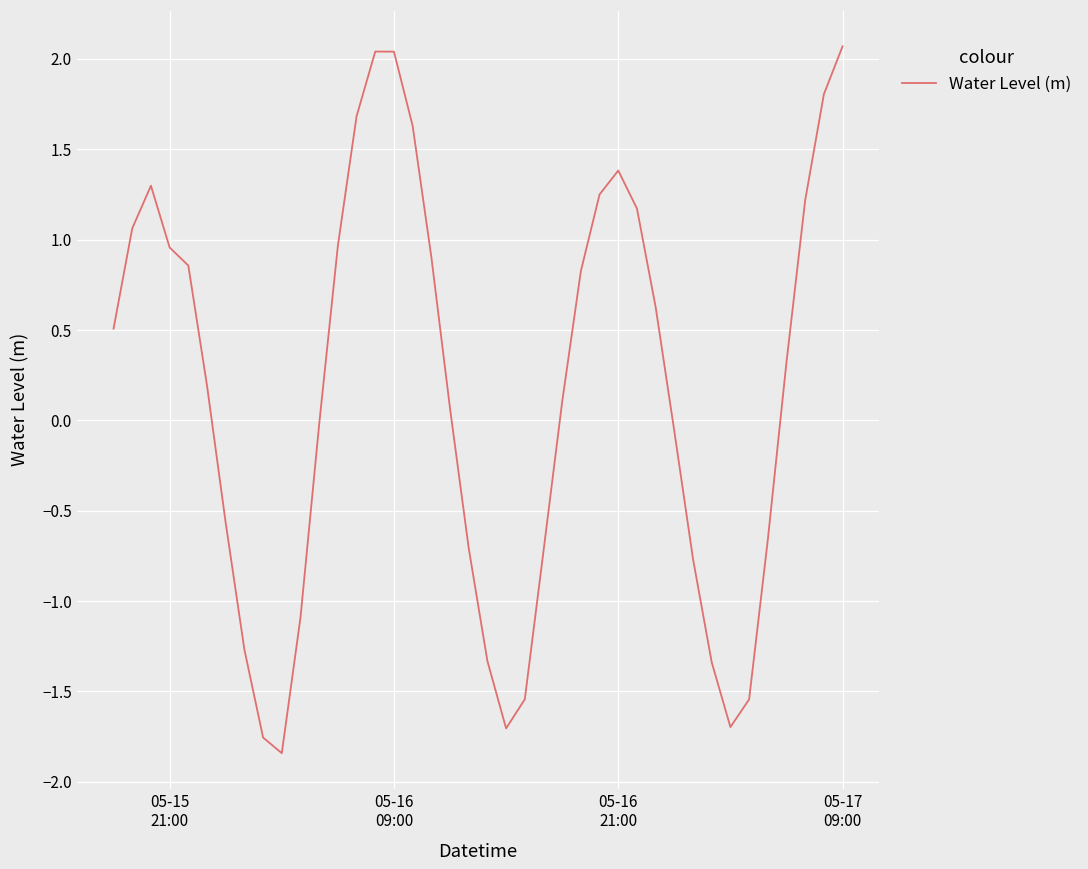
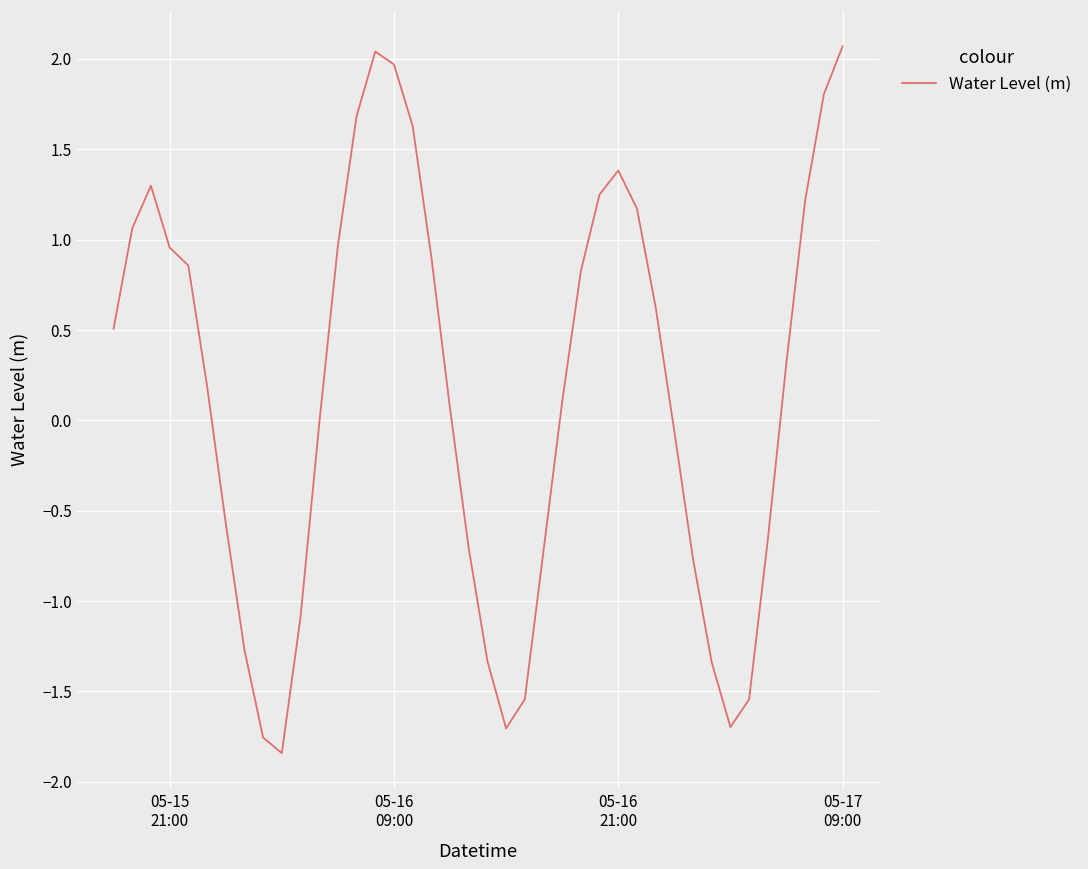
  {
    "05-15 21:00": 0.96,
-   "05-16 09:00": 2.04,
+   "05-16 09:00": 1.97,
    "05-16 21:00": 1.38,
    "05-17 09:00": 2.07
  }
